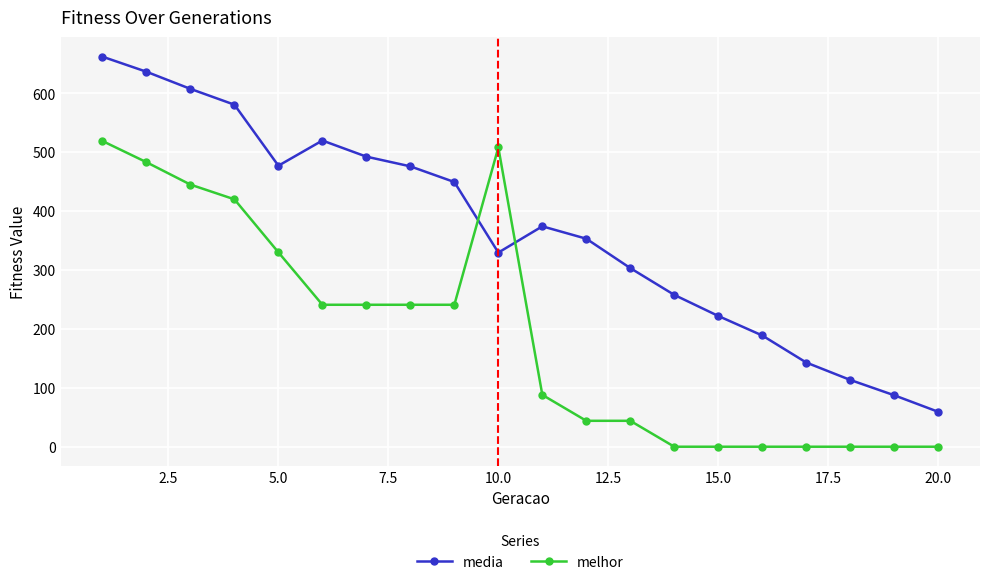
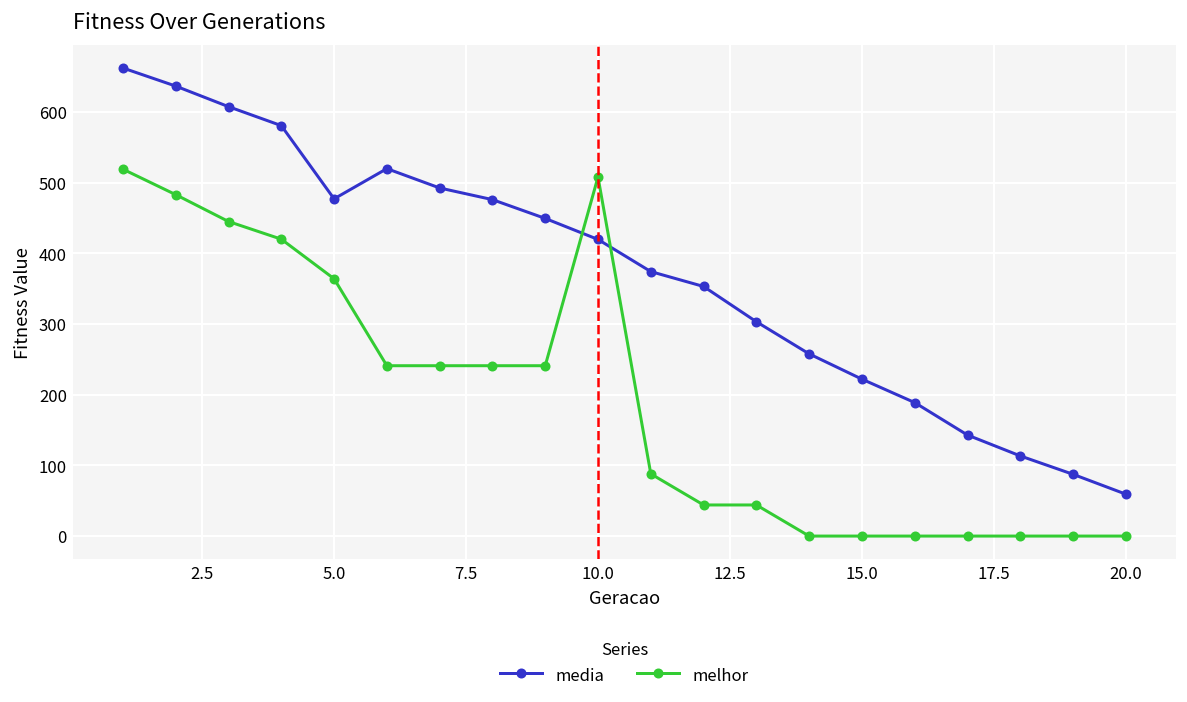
  {
    "media": {
      "5.0": 480,
-     "10.0": 330,
+     "10.0": 420,
      "15.0": 220,
      "20.0": 60
    },
    "melhor": {
-     "5.0": 330,
+     "5.0": 360,
      "10.0": 510,
      "15.0": 0,
      "20.0": 0
    }
  }
